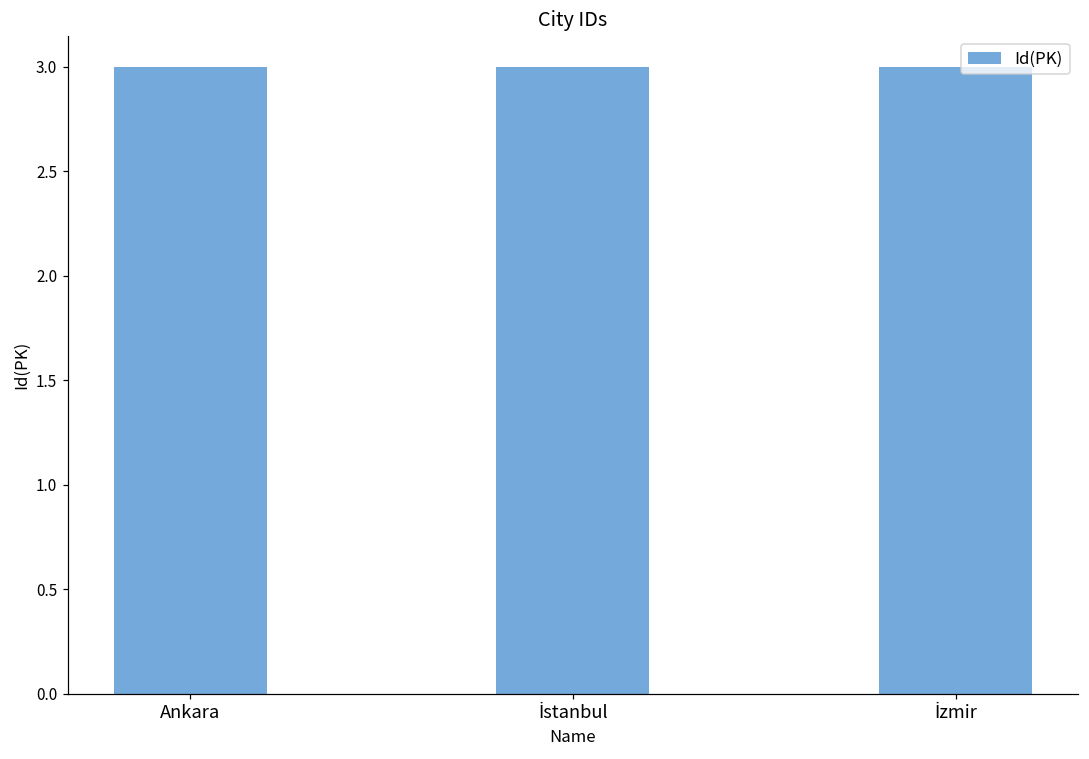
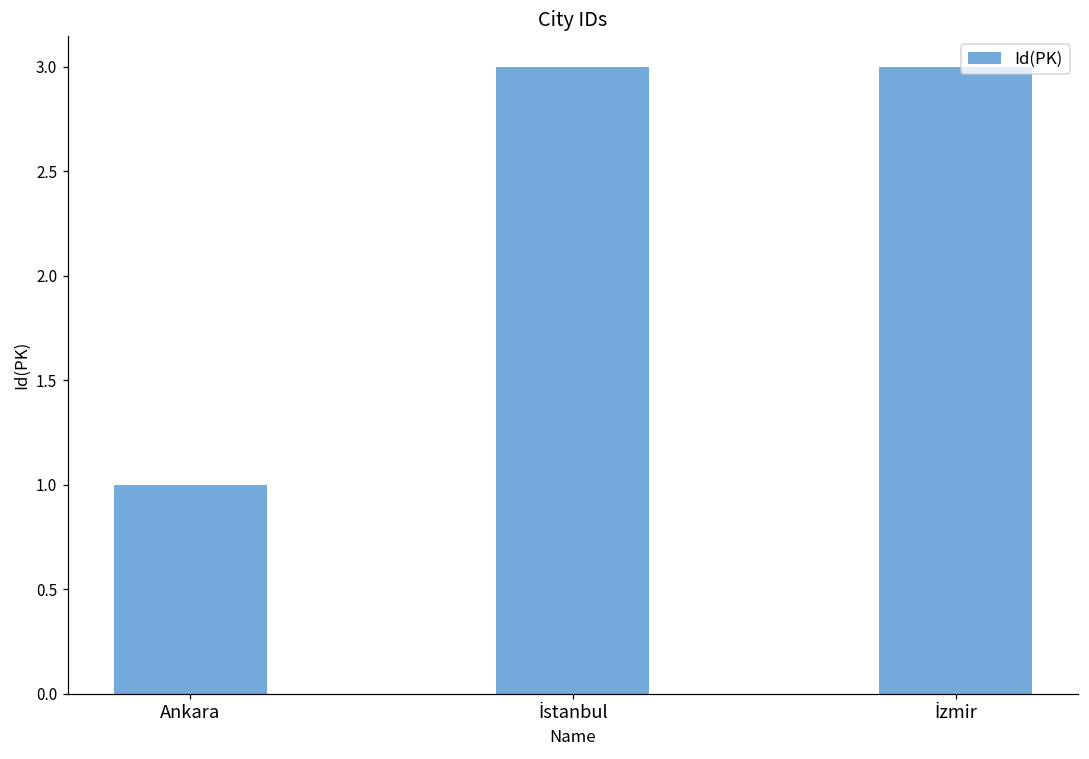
  {
-   "Ankara": 3,
+   "Ankara": 1,
    "İstanbul": 3,
    "İzmir": 3
  }
